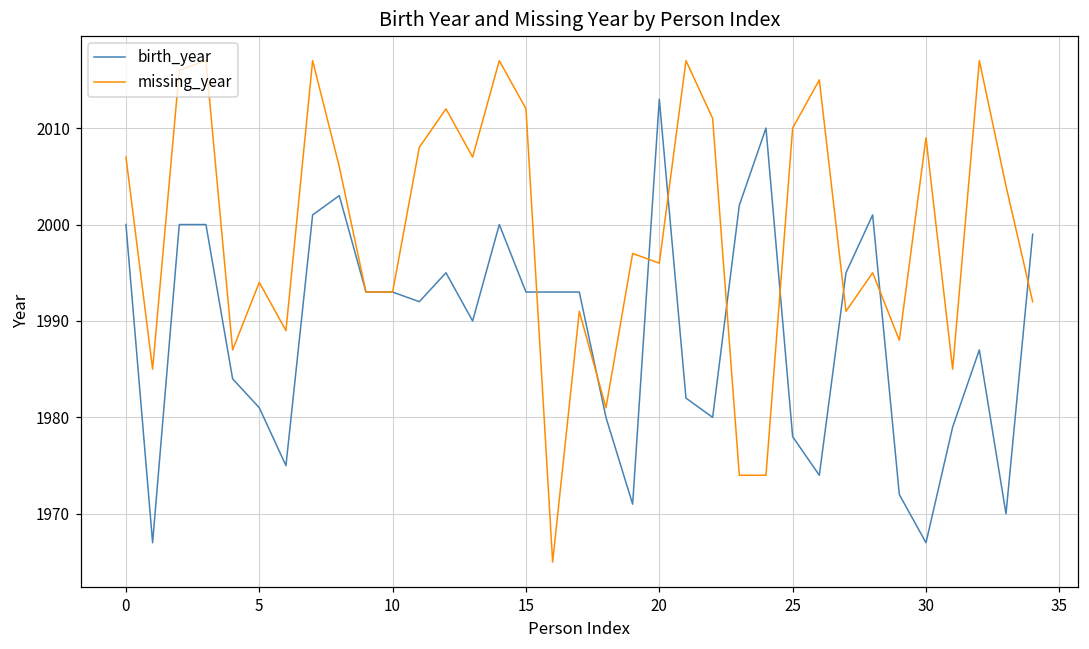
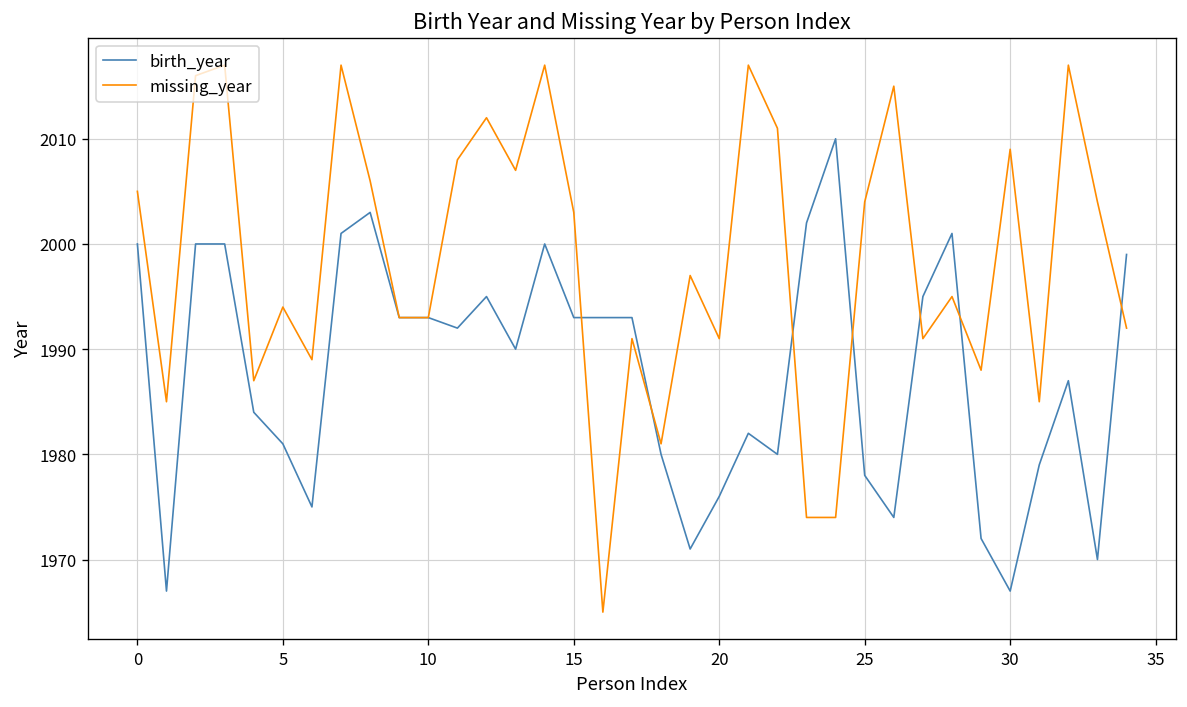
  {
    "birth_year": {
      "0": 2000,
      "5": 1981,
      "15": 1993,
-     "20": 2013,
+     "20": 1976,
      "25": 1978,
      "30": 1967
    },
    "missing_year": {
-     "0": 2007,
+     "0": 2005,
      "5": 1994,
-     "15": 2012,
-     "20": 1996,
-     "25": 2010,
+     "15": 2003,
+     "20": 1991,
+     "25": 2004,
      "30": 2009
    }
  }
